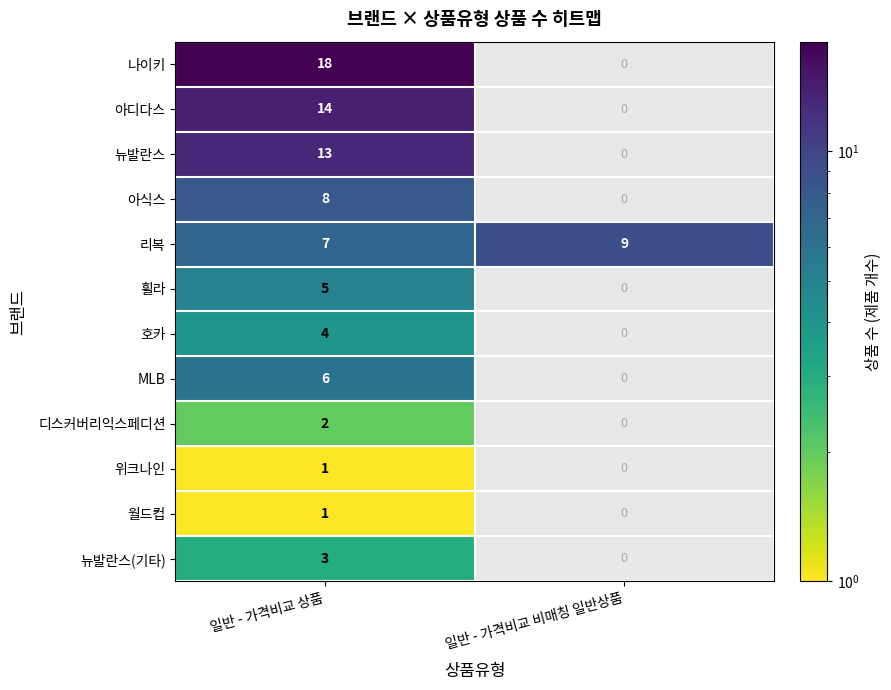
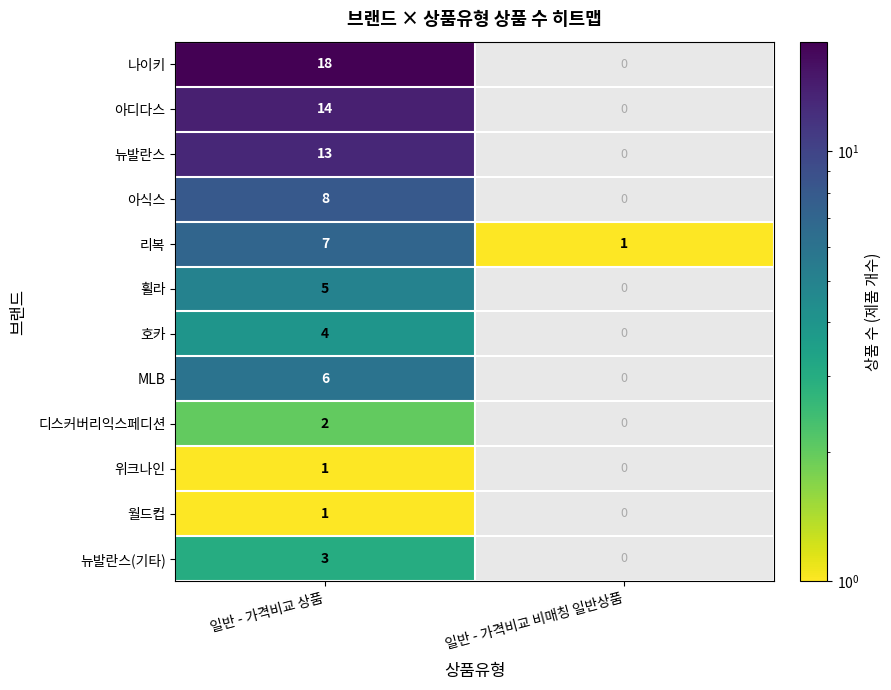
  {
    "나이키": {
      "일반 - 가격비교 상품": 18
    },
    "아디다스": {
      "일반 - 가격비교 상품": 14
    },
    "뉴발란스": {
      "일반 - 가격비교 상품": 13
    },
    "아식스": {
      "일반 - 가격비교 상품": 8
    },
    "리복": {
      "일반 - 가격비교 상품": 7,
-     "일반 - 가격비교 비매칭 일반상품": 9
+     "일반 - 가격비교 비매칭 일반상품": 1
    },
    "휠라": {
      "일반 - 가격비교 상품": 5
    },
    "호카": {
      "일반 - 가격비교 상품": 4
    },
    "MLB": {
      "일반 - 가격비교 상품": 6
    },
    "디스커버리익스페디션": {
      "일반 - 가격비교 상품": 2
    },
    "위크나인": {
      "일반 - 가격비교 상품": 1
    },
    "월드컵": {
      "일반 - 가격비교 상품": 1
    },
    "뉴발란스(기타)": {
      "일반 - 가격비교 상품": 3
    }
  }
